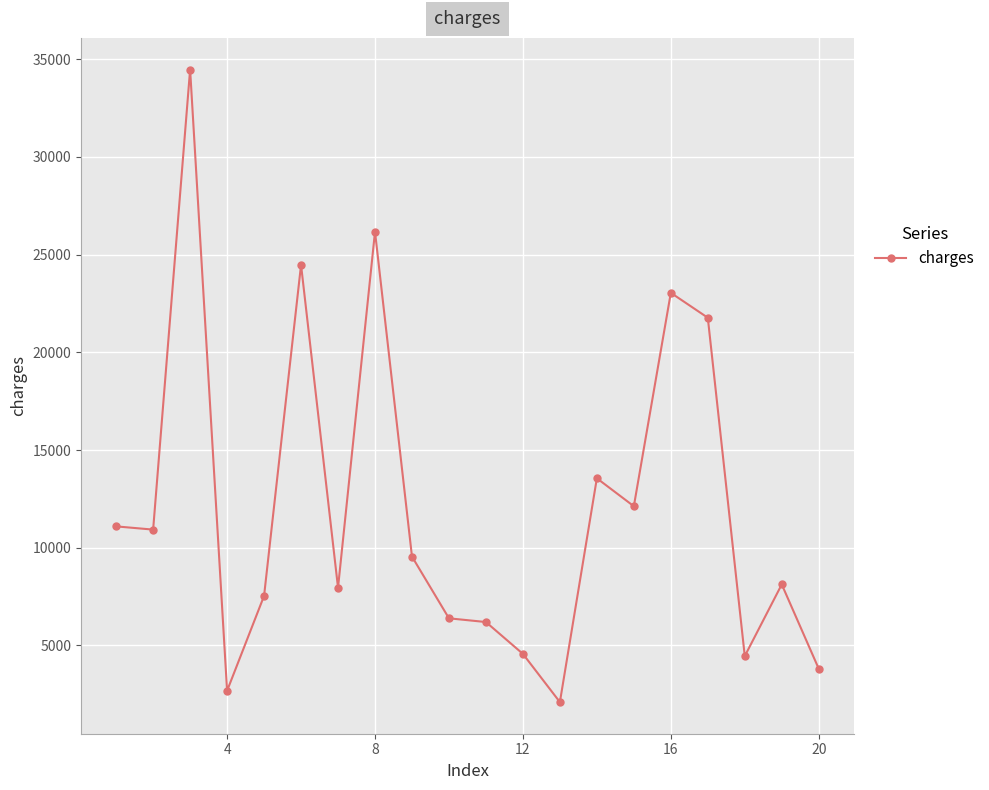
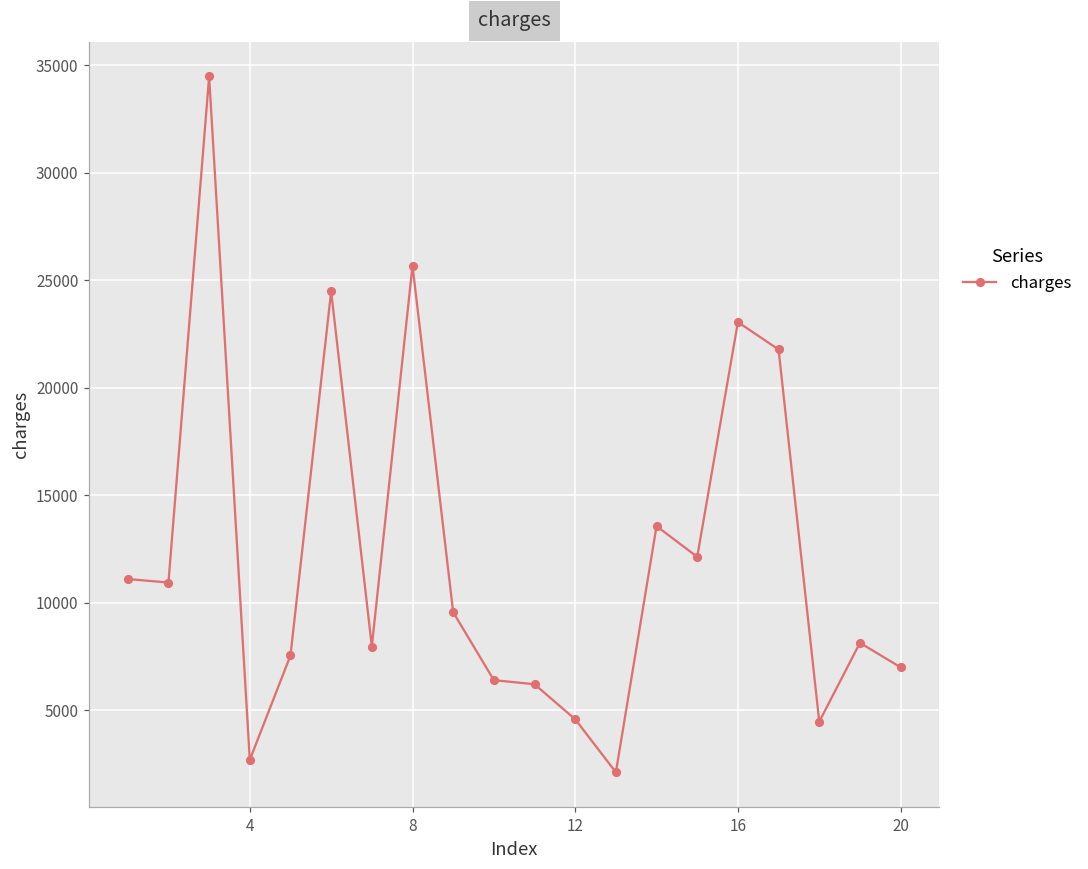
  {
    "4": 2700,
-   "8": 26200,
+   "8": 25700,
    "12": 4600,
    "16": 23000,
-   "20": 3800
+   "20": 7000
  }
